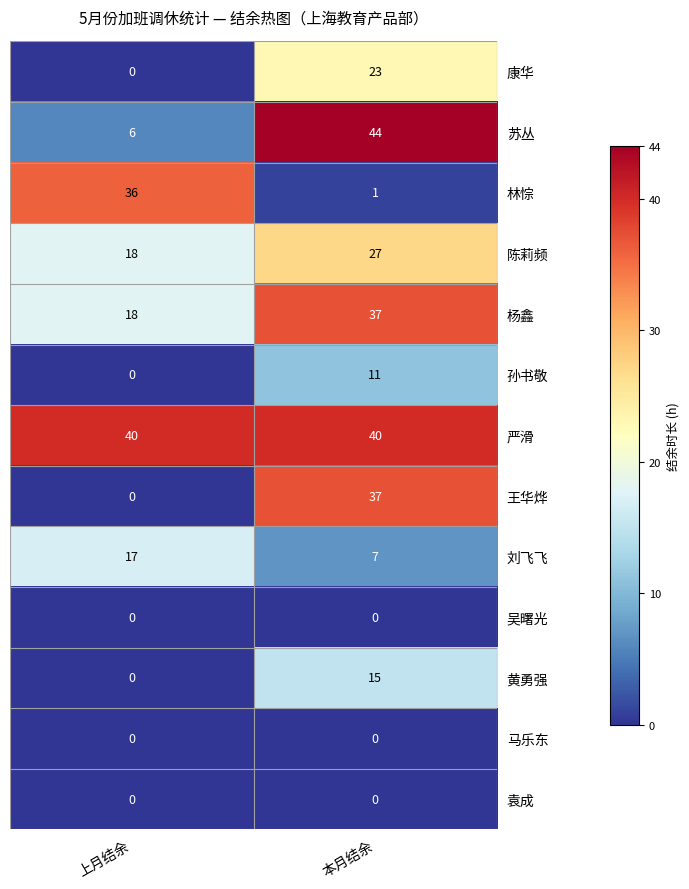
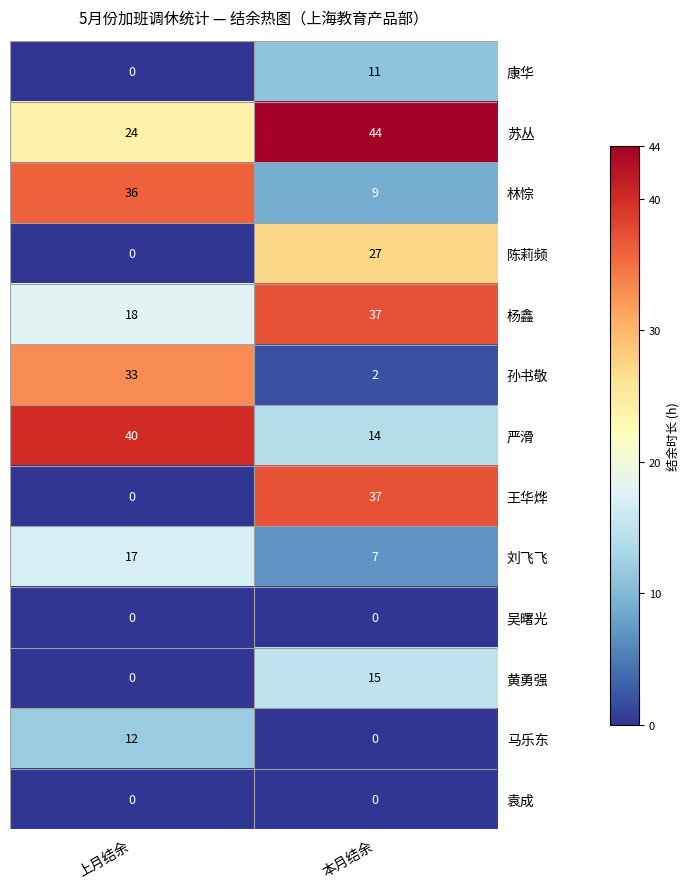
  {
    "康华": {
      "上月结余": 0,
-     "本月结余": 23
+     "本月结余": 11
    },
    "苏丛": {
-     "上月结余": 6,
+     "上月结余": 24,
      "本月结余": 44
    },
    "林悰": {
      "上月结余": 36,
-     "本月结余": 1
+     "本月结余": 9
    },
    "陈莉频": {
-     "上月结余": 18,
+     "上月结余": 0,
      "本月结余": 27
    },
    "杨鑫": {
      "上月结余": 18,
      "本月结余": 37
    },
    "孙书敬": {
-     "上月结余": 0,
-     "本月结余": 11
+     "上月结余": 33,
+     "本月结余": 2
    },
    "严滑": {
      "上月结余": 40,
-     "本月结余": 40
+     "本月结余": 14
    },
    "王华烨": {
      "上月结余": 0,
      "本月结余": 37
    },
    "刘飞飞": {
      "上月结余": 17,
      "本月结余": 7
    },
    "吴曙光": {
      "上月结余": 0,
      "本月结余": 0
    },
    "黄勇强": {
      "上月结余": 0,
      "本月结余": 15
    },
    "马乐东": {
-     "上月结余": 0,
+     "上月结余": 12,
      "本月结余": 0
    },
    "袁成": {
      "上月结余": 0,
      "本月结余": 0
    }
  }
